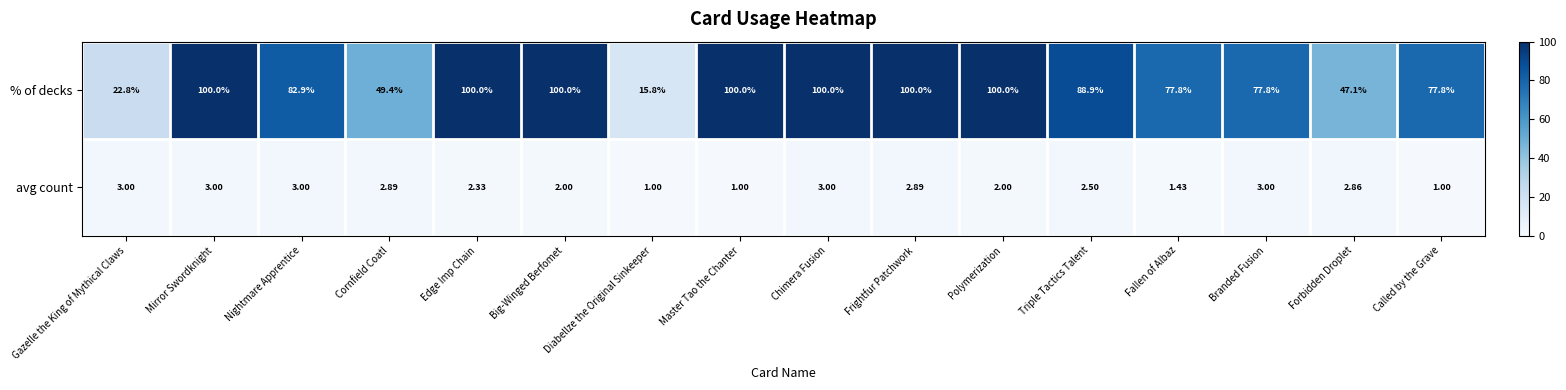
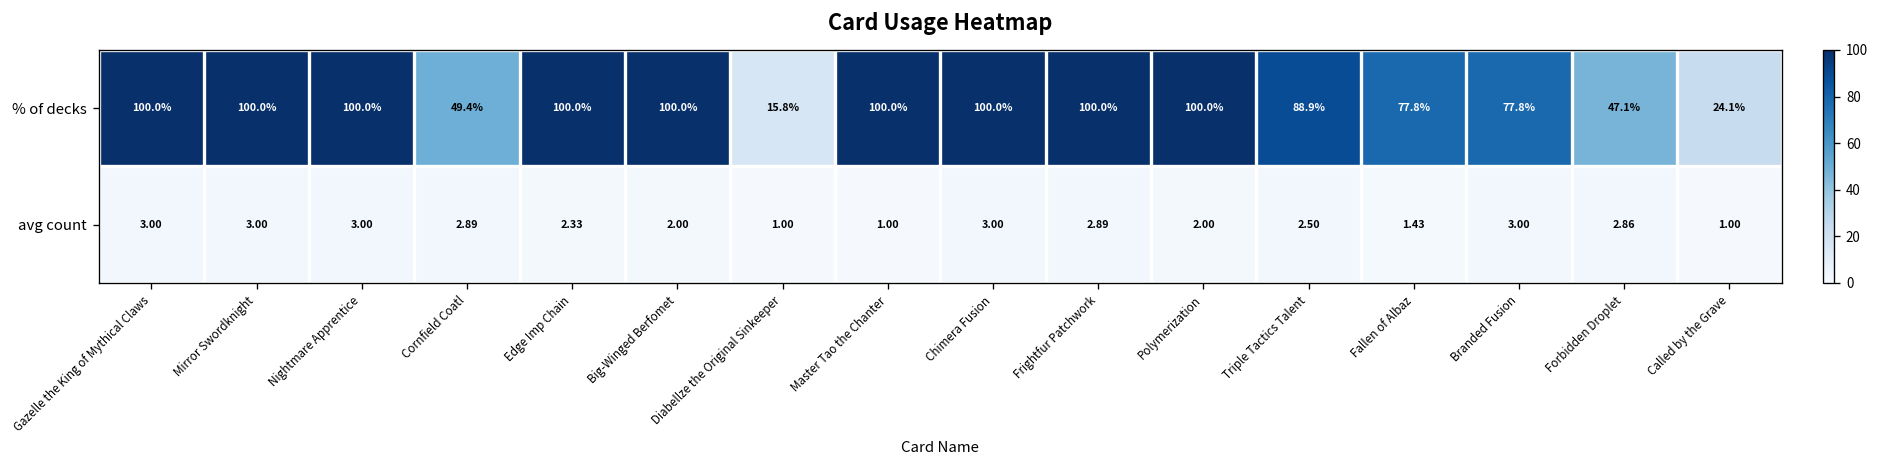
  {
    "% of decks": {
-     "Gazelle the King of Mythical Claws": "22.8%",
+     "Gazelle the King of Mythical Claws": "100.0%",
      "Mirror Swordknight": "100.0%",
-     "Nightmare Apprentice": "82.9%",
+     "Nightmare Apprentice": "100.0%",
      "Cornfield Coatl": "49.4%",
      "Edge Imp Chain": "100.0%",
      "Big-Winged Berfomet": "100.0%",
      "Diabellze the Original Sinkeeper": "15.8%",
      "Master Tao the Chanter": "100.0%",
      "Chimera Fusion": "100.0%",
      "Frightfur Patchwork": "100.0%",
      "Polymerization": "100.0%",
      "Triple Tactics Talent": "88.9%",
      "Fallen of Albaz": "77.8%",
      "Branded Fusion": "77.8%",
      "Forbidden Droplet": "47.1%",
-     "Called by the Grave": "77.8%"
+     "Called by the Grave": "24.1%"
    },
    "avg count": {
      "Gazelle the King of Mythical Claws": "3.00",
      "Mirror Swordknight": "3.00",
      "Nightmare Apprentice": "3.00",
      "Cornfield Coatl": "2.89",
      "Edge Imp Chain": "2.33",
      "Big-Winged Berfomet": "2.00",
      "Diabellze the Original Sinkeeper": "1.00",
      "Master Tao the Chanter": "1.00",
      "Chimera Fusion": "3.00",
      "Frightfur Patchwork": "2.89",
      "Polymerization": "2.00",
      "Triple Tactics Talent": "2.50",
      "Fallen of Albaz": "1.43",
      "Branded Fusion": "3.00",
      "Forbidden Droplet": "2.86",
      "Called by the Grave": "1.00"
    }
  }
